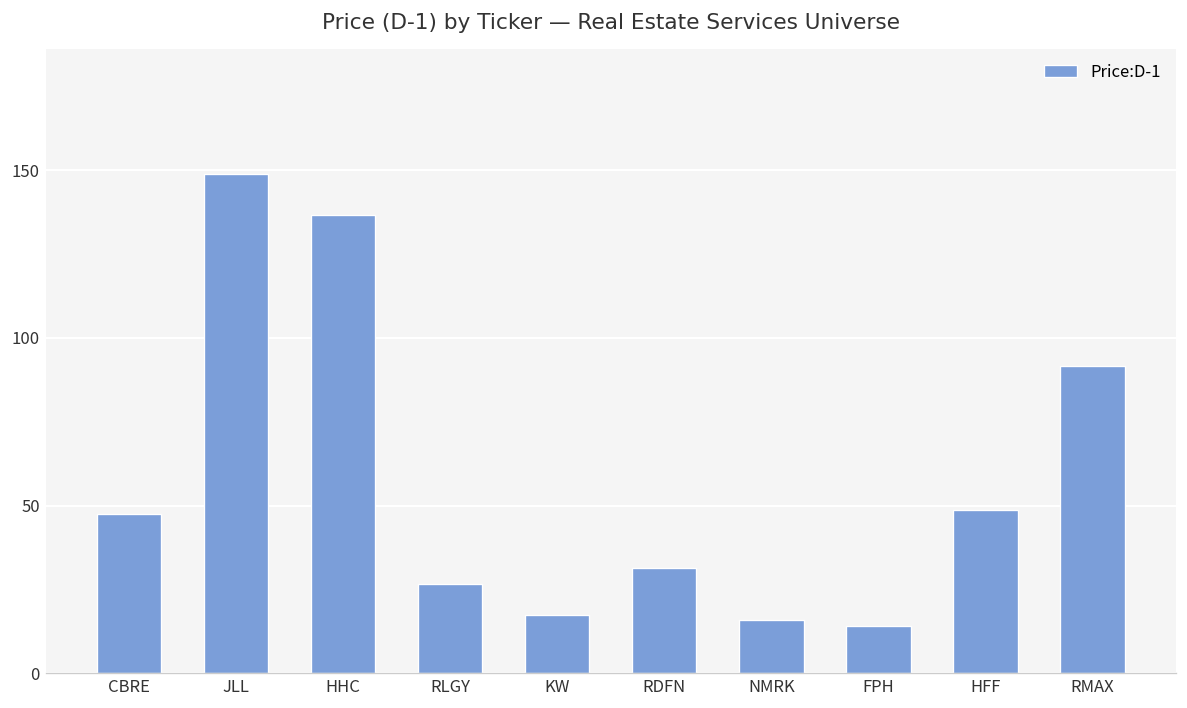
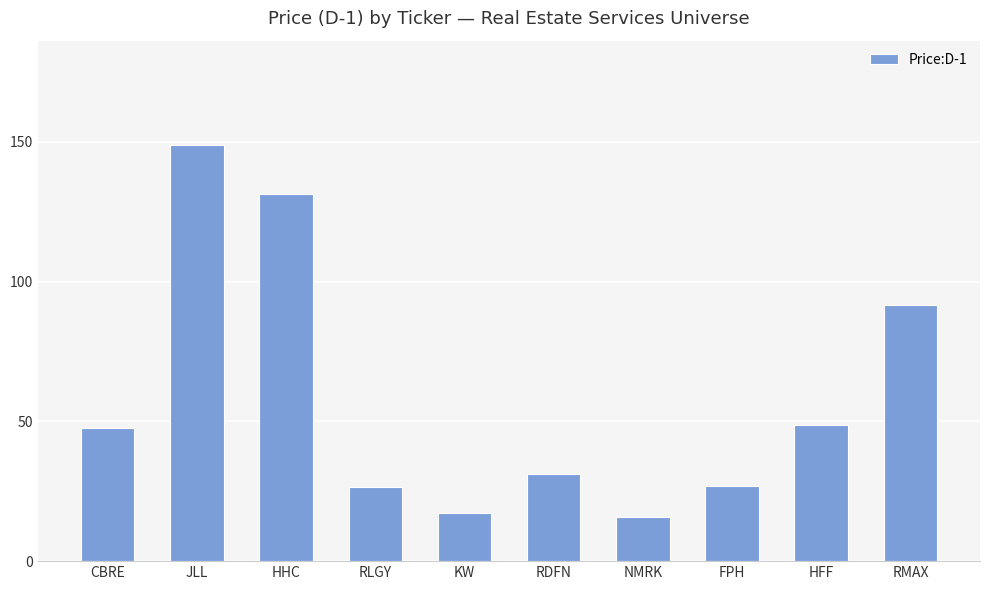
  {
    "CBRE": 47,
    "JLL": 149,
-   "HHC": 137,
+   "HHC": 131,
    "RLGY": 27,
    "KW": 17,
    "RDFN": 31,
    "NMRK": 16,
-   "FPH": 14,
+   "FPH": 27,
    "HFF": 49,
    "RMAX": 92
  }
